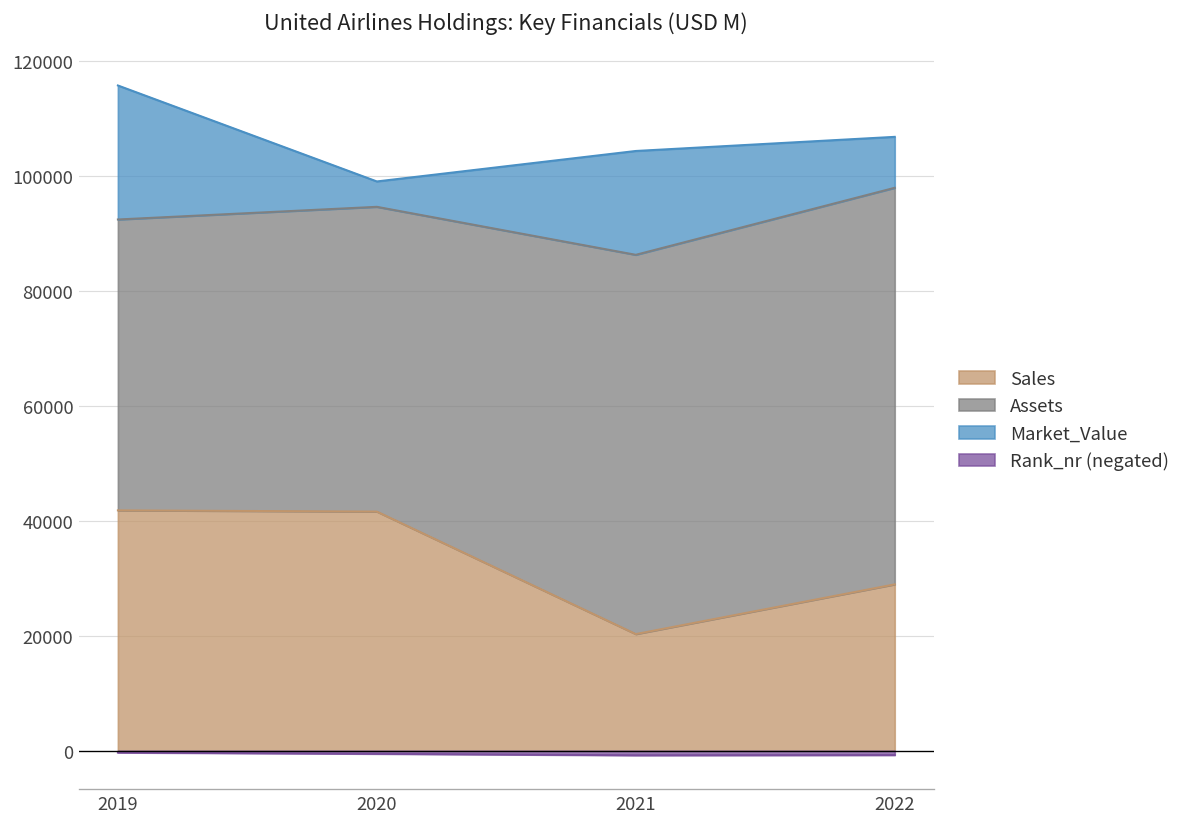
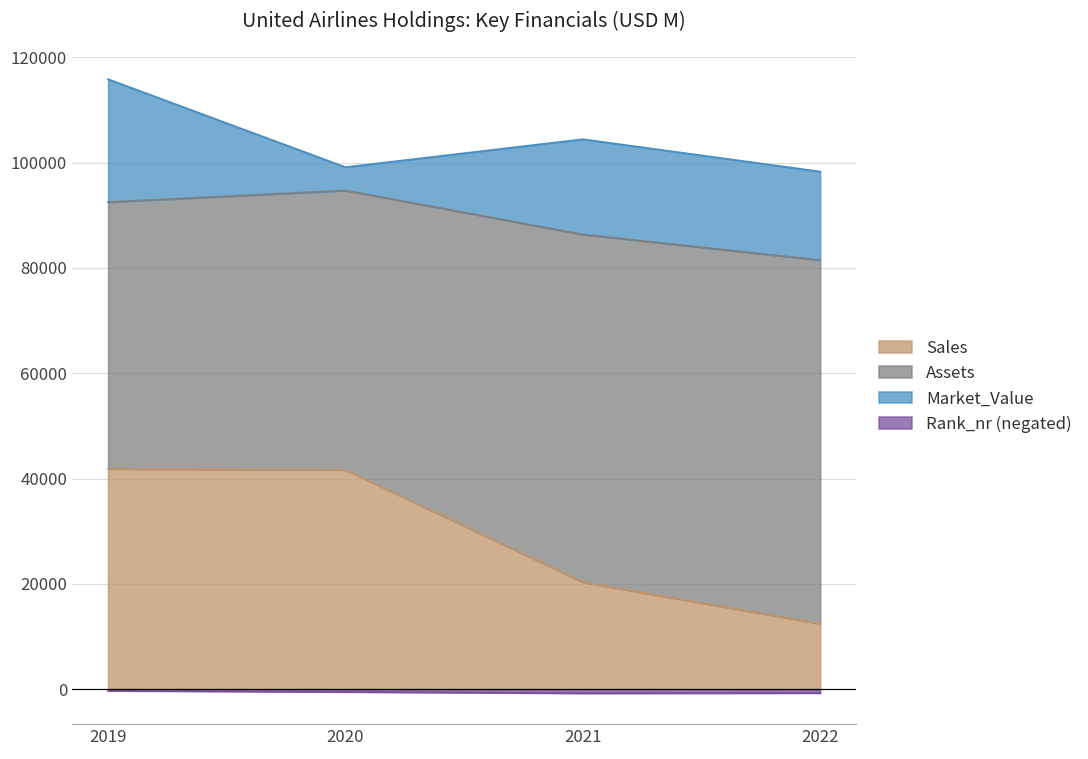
  {
    "Sales": {
      "2019": 42000,
      "2020": 42000,
      "2021": 20000,
-     "2022": 29000
+     "2022": 12000
    },
    "Market_Value": {
      "2019": 23000,
      "2020": 4000,
      "2021": 18000,
-     "2022": 9000
+     "2022": 17000
    }
  }
